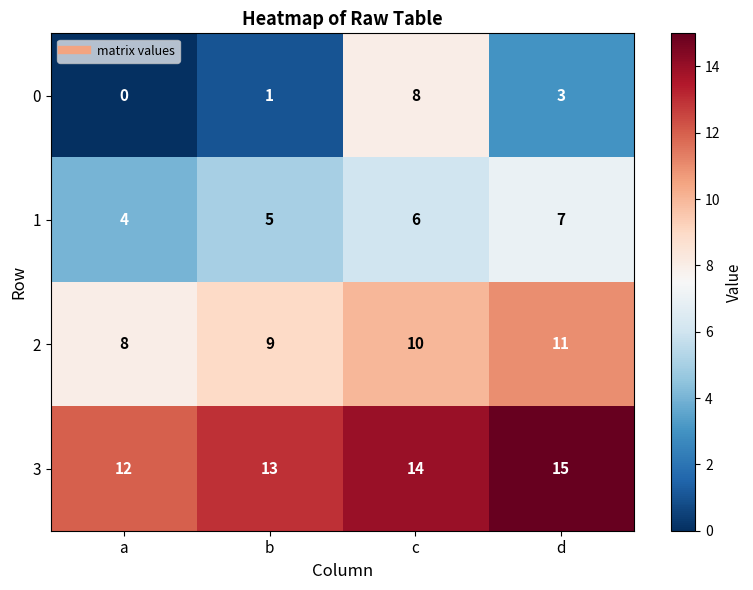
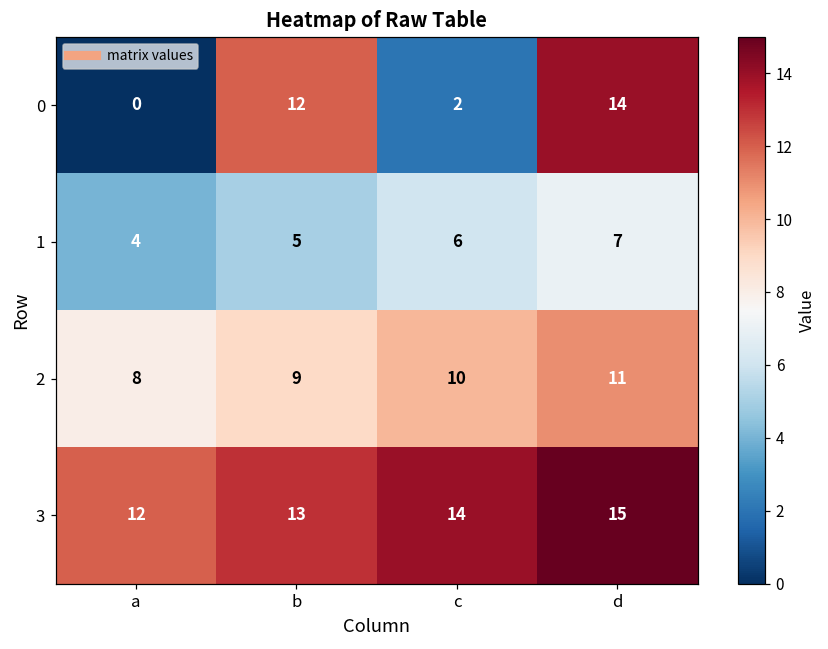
  {
    "0": {
      "a": 0,
-     "b": 1,
-     "c": 8,
-     "d": 3
+     "b": 12,
+     "c": 2,
+     "d": 14
    },
    "1": {
      "a": 4,
      "b": 5,
      "c": 6,
      "d": 7
    },
    "2": {
      "a": 8,
      "b": 9,
      "c": 10,
      "d": 11
    },
    "3": {
      "a": 12,
      "b": 13,
      "c": 14,
      "d": 15
    }
  }
